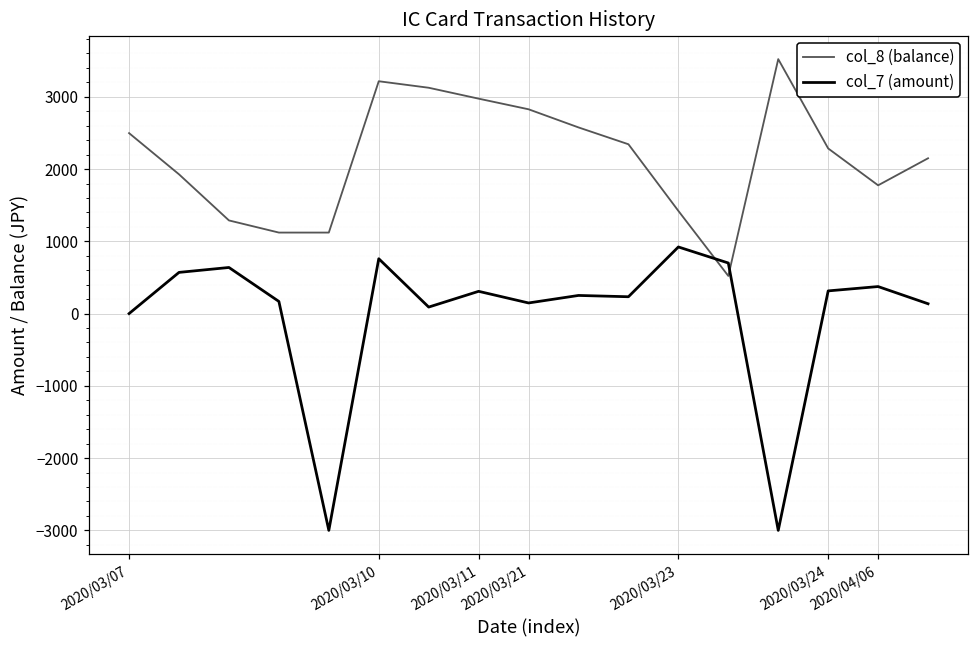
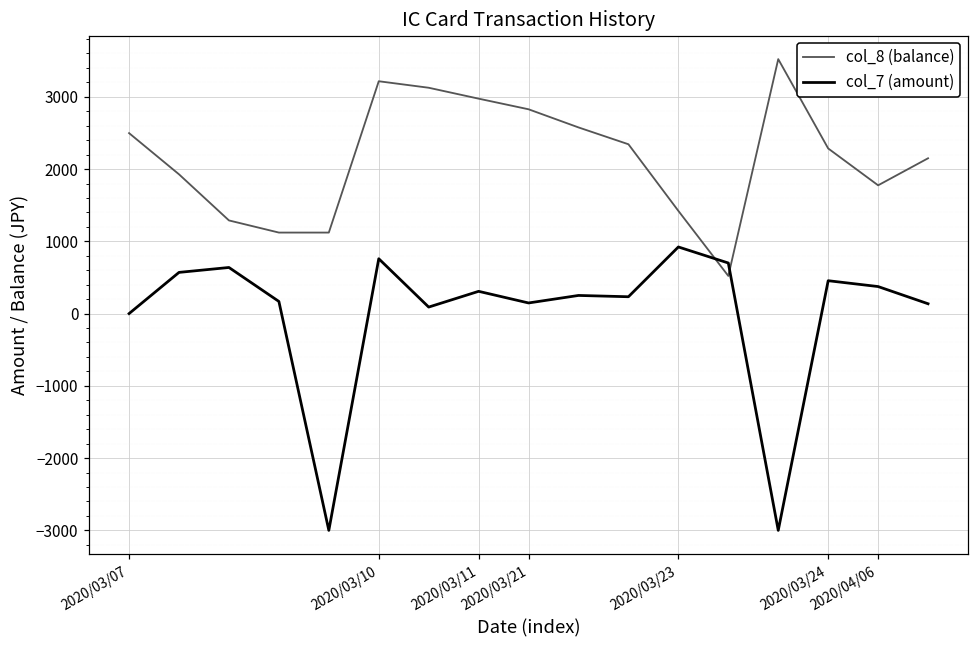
  {
    "col_8 (balance)": {
      "2020/03/11": 3000,
      "2020/03/24": 2300
    },
    "col_7 (amount)": {
      "2020/03/11": 300,
-     "2020/03/24": 300
+     "2020/03/24": 500
    }
  }
